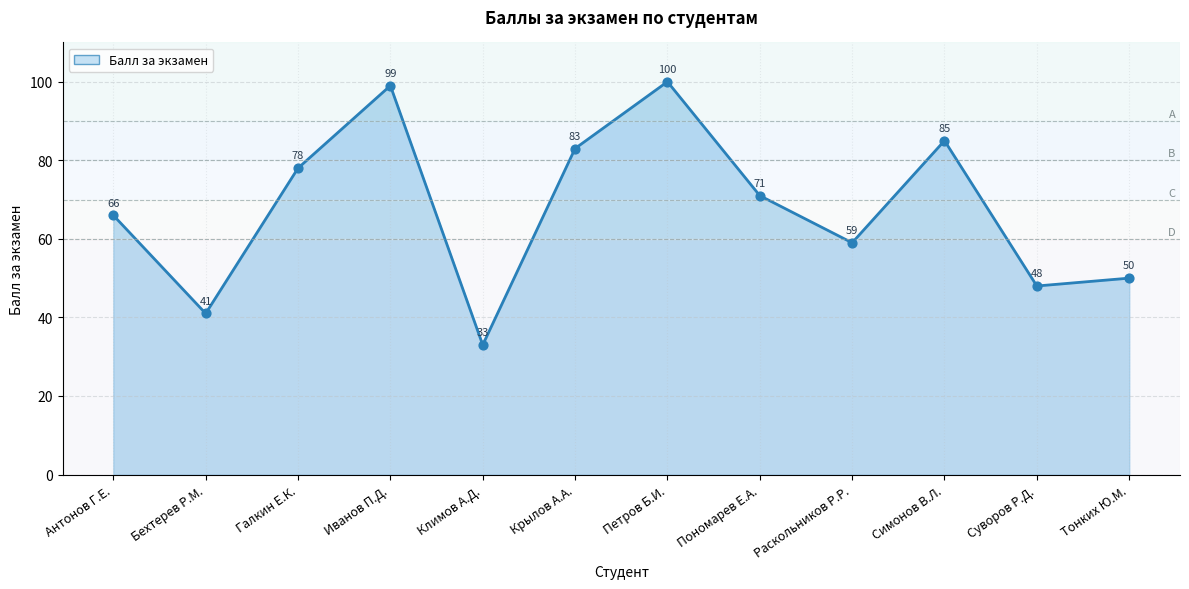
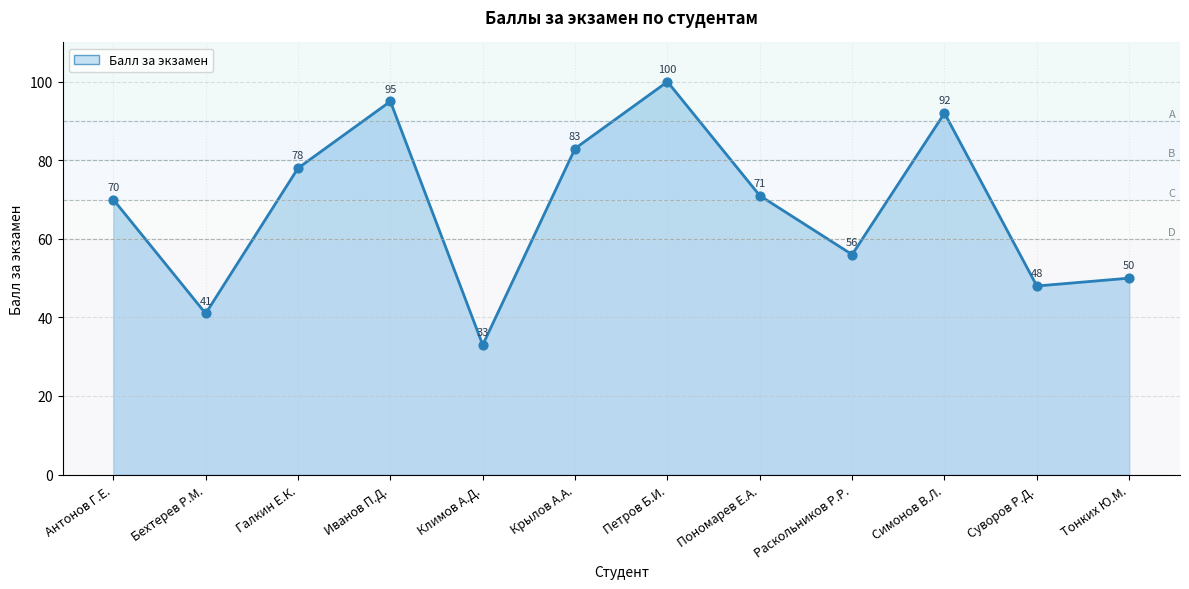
  {
-   "Антонов Г.Е.": 66,
+   "Антонов Г.Е.": 70,
    "Бехтерев Р.М.": 41,
    "Галкин Е.К.": 78,
-   "Иванов П.Д.": 99,
+   "Иванов П.Д.": 95,
    "Климов А.Д.": 33,
    "Крылов А.А.": 83,
    "Петров Б.И.": 100,
    "Пономарев Е.А.": 71,
-   "Раскольников Р.Р.": 59,
-   "Симонов В.Л.": 85,
+   "Раскольников Р.Р.": 56,
+   "Симонов В.Л.": 92,
    "Суворов Р.Д.": 48,
    "Тонких Ю.М.": 50
  }
